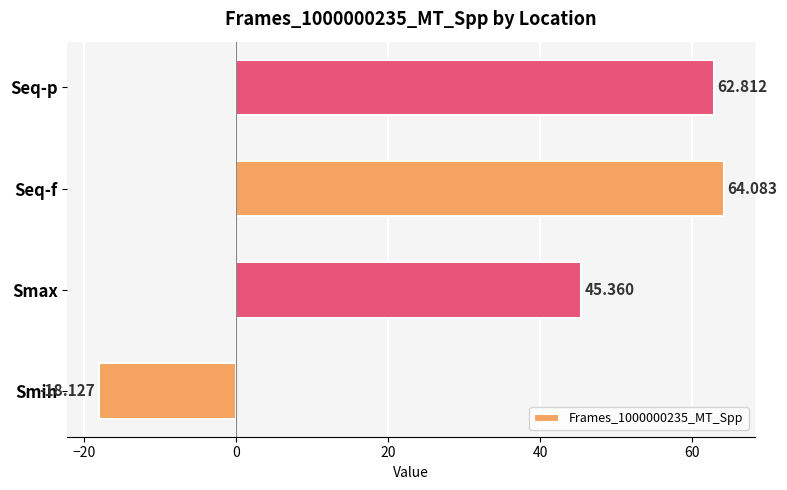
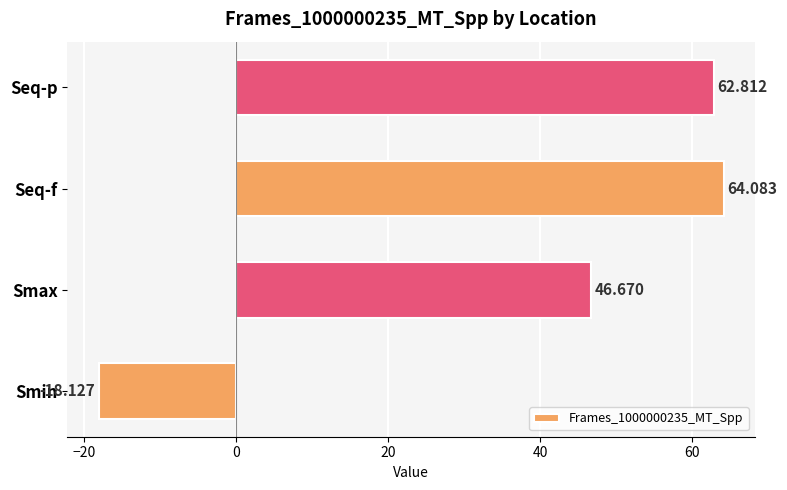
  {
    "Seq-p": 62.812,
    "Seq-f": 64.083,
-   "Smax": 45.360,
+   "Smax": 46.670,
    "Smin": -18.127
  }
